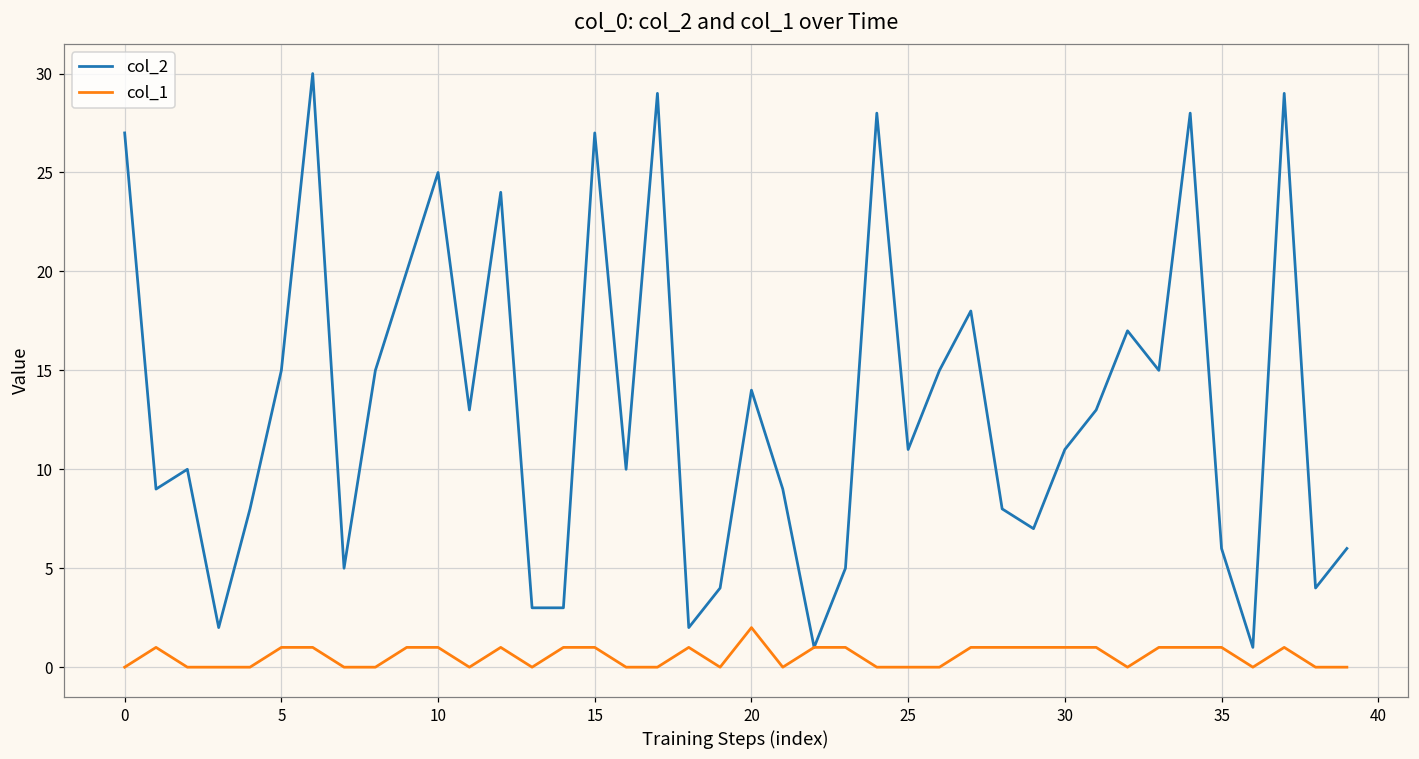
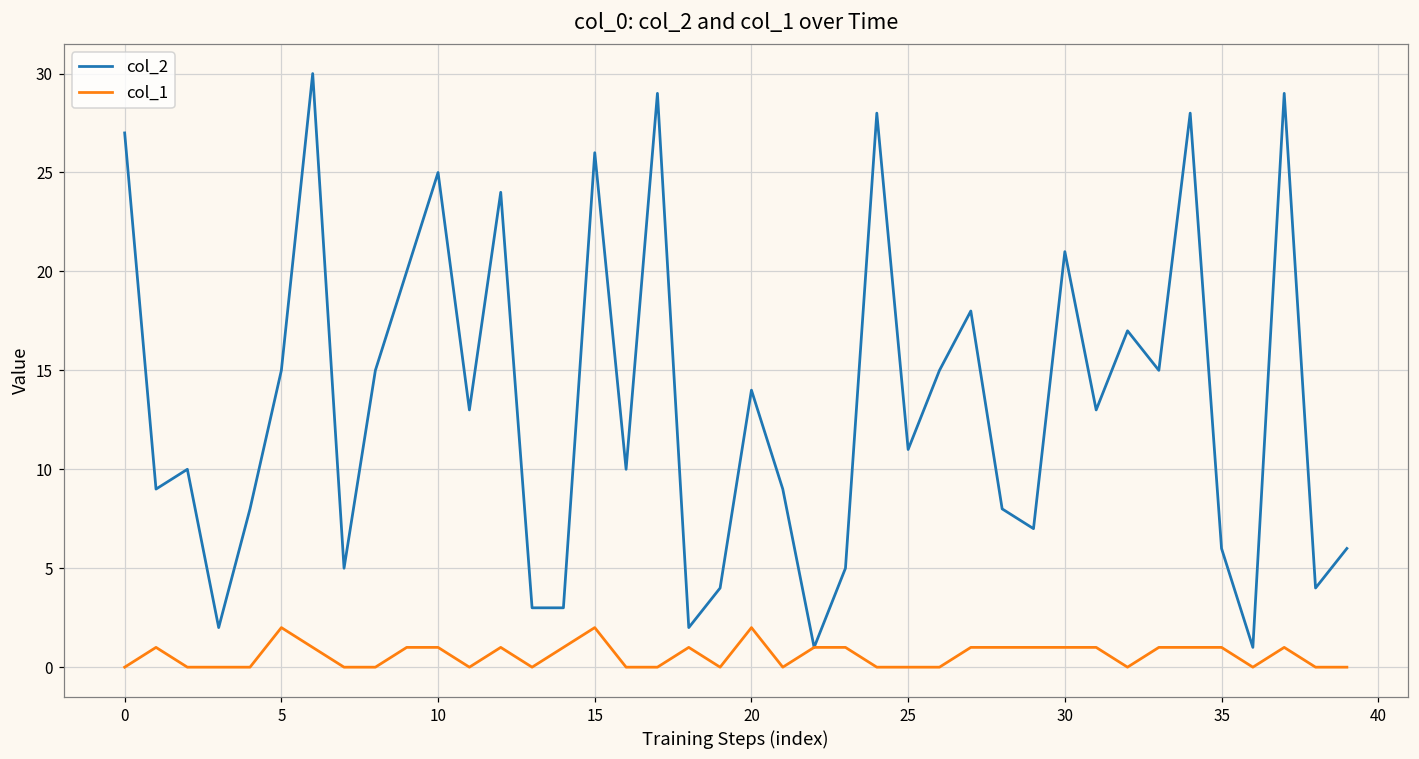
  {
    "col_2": {
      "0": 27,
      "5": 15,
      "10": 25,
-     "15": 27,
+     "15": 26,
      "20": 14,
      "25": 11,
-     "30": 11,
+     "30": 21,
      "35": 6
    },
    "col_1": {
      "0": 0,
-     "5": 1,
+     "5": 2,
      "10": 1,
-     "15": 1,
+     "15": 2,
      "20": 2,
      "25": 0,
      "30": 1,
      "35": 1
    }
  }
